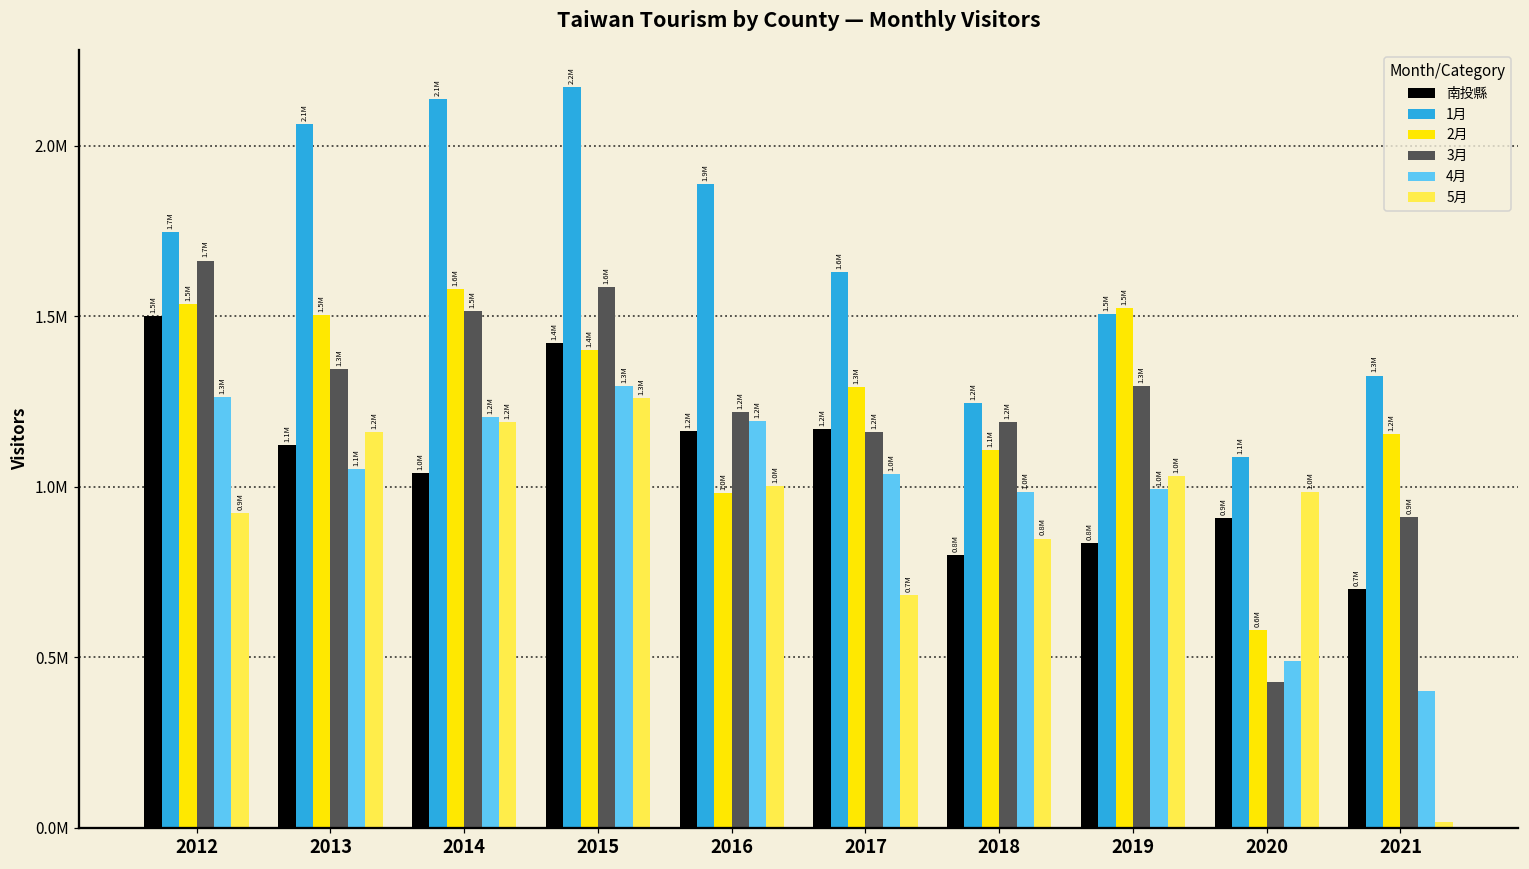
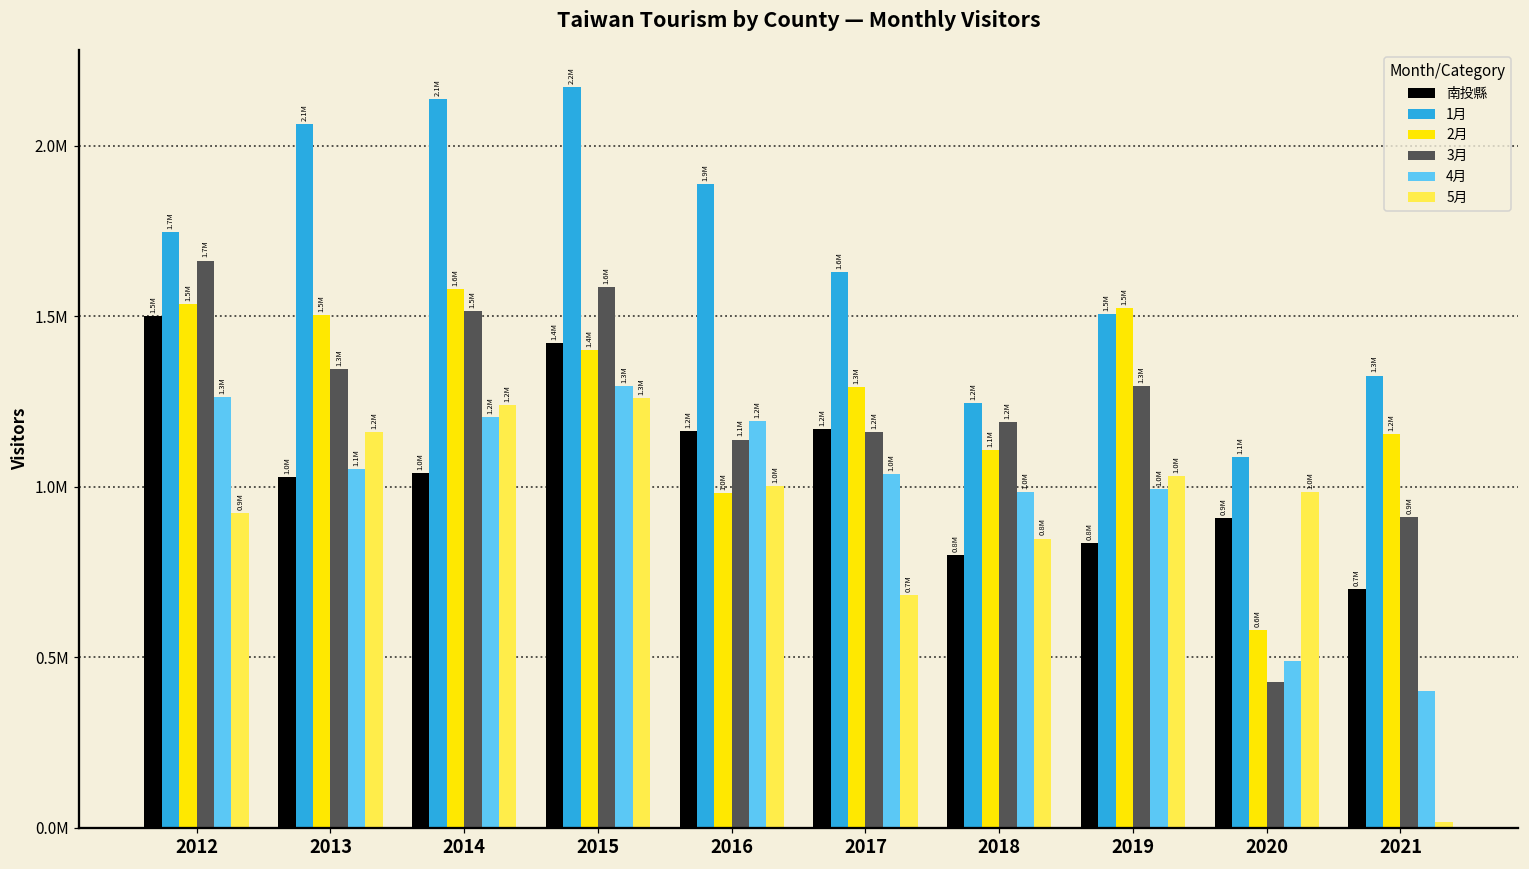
  {
    "南投縣": {
      "2012": "1.5M",
-     "2013": "1.1M",
+     "2013": "1.0M",
      "2014": "1.0M",
      "2015": "1.4M",
      "2016": "1.2M",
      "2017": "1.2M",
      "2018": "0.8M",
      "2019": "0.8M",
      "2020": "0.9M",
      "2021": "0.7M"
    },
    "1月": {
      "2012": "1.7M",
      "2013": "2.1M",
      "2014": "2.1M",
      "2015": "2.2M",
      "2016": "1.9M",
      "2017": "1.6M",
      "2018": "1.2M",
      "2019": "1.5M",
      "2020": "1.1M",
      "2021": "1.3M"
    },
    "2月": {
      "2012": "1.5M",
      "2013": "1.5M",
      "2014": "1.6M",
      "2015": "1.4M",
      "2016": "1.0M",
      "2017": "1.3M",
      "2018": "1.1M",
      "2019": "1.5M",
      "2020": "0.6M",
      "2021": "1.2M"
    },
    "3月": {
      "2012": "1.7M",
      "2013": "1.3M",
      "2014": "1.5M",
      "2015": "1.6M",
-     "2016": "1.2M",
+     "2016": "1.1M",
      "2017": "1.2M",
      "2018": "1.2M",
      "2019": "1.3M",
      "2021": "0.9M"
    },
    "4月": {
      "2012": "1.3M",
      "2013": "1.1M",
      "2014": "1.2M",
      "2015": "1.3M",
      "2016": "1.2M",
      "2017": "1.0M",
      "2018": "1.0M",
      "2019": "1.0M"
    },
    "5月": {
-     "2014": "1190000",
+     "2014": "1240000",
      "2021": "20000"
    }
  }
